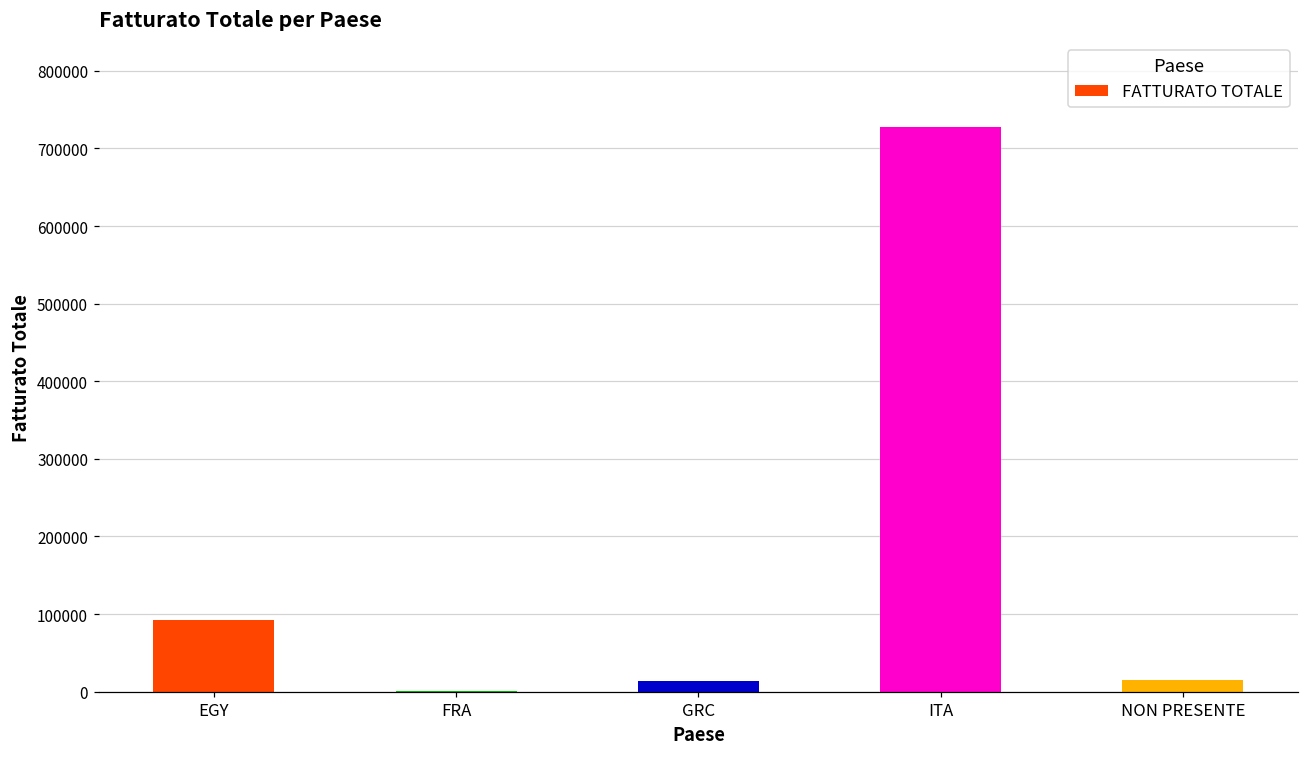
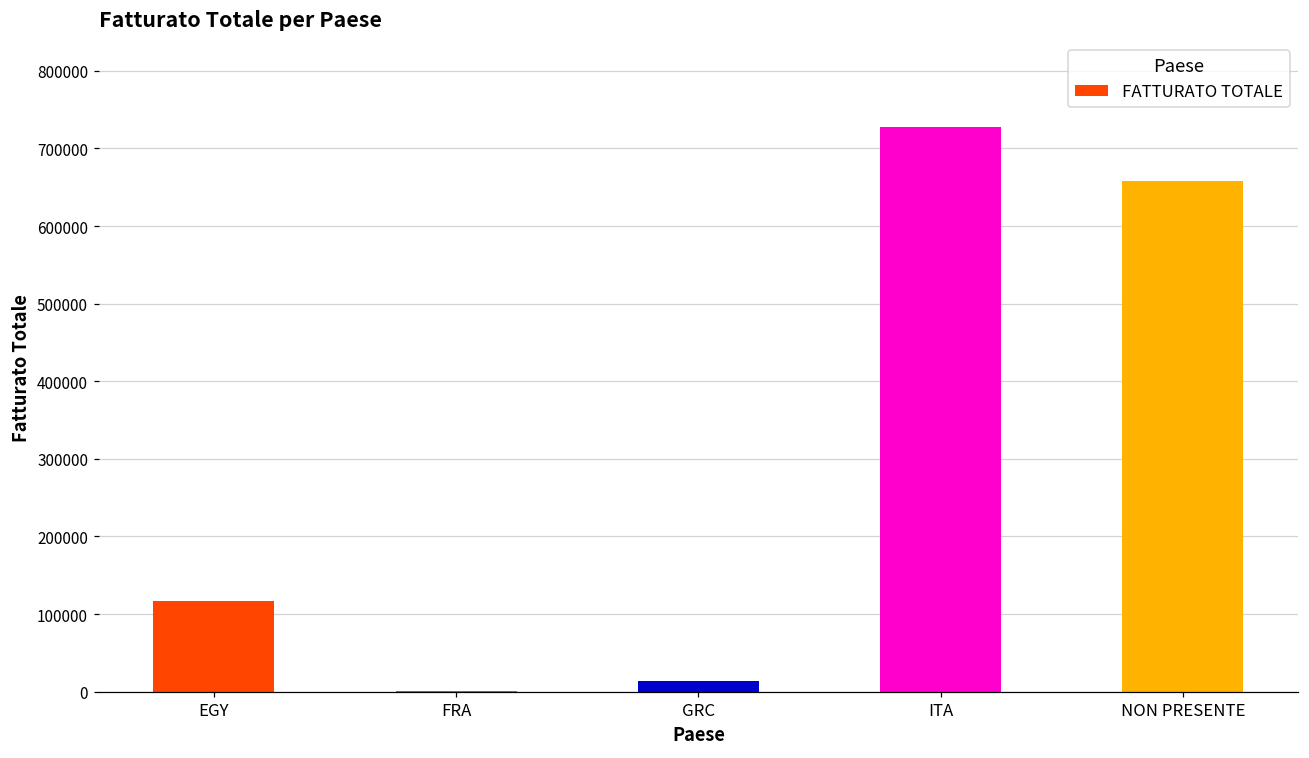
  {
-   "EGY": 90000,
+   "EGY": 120000,
    "GRC": 10000,
    "ITA": 730000,
-   "NON PRESENTE": 20000
+   "NON PRESENTE": 660000
  }
